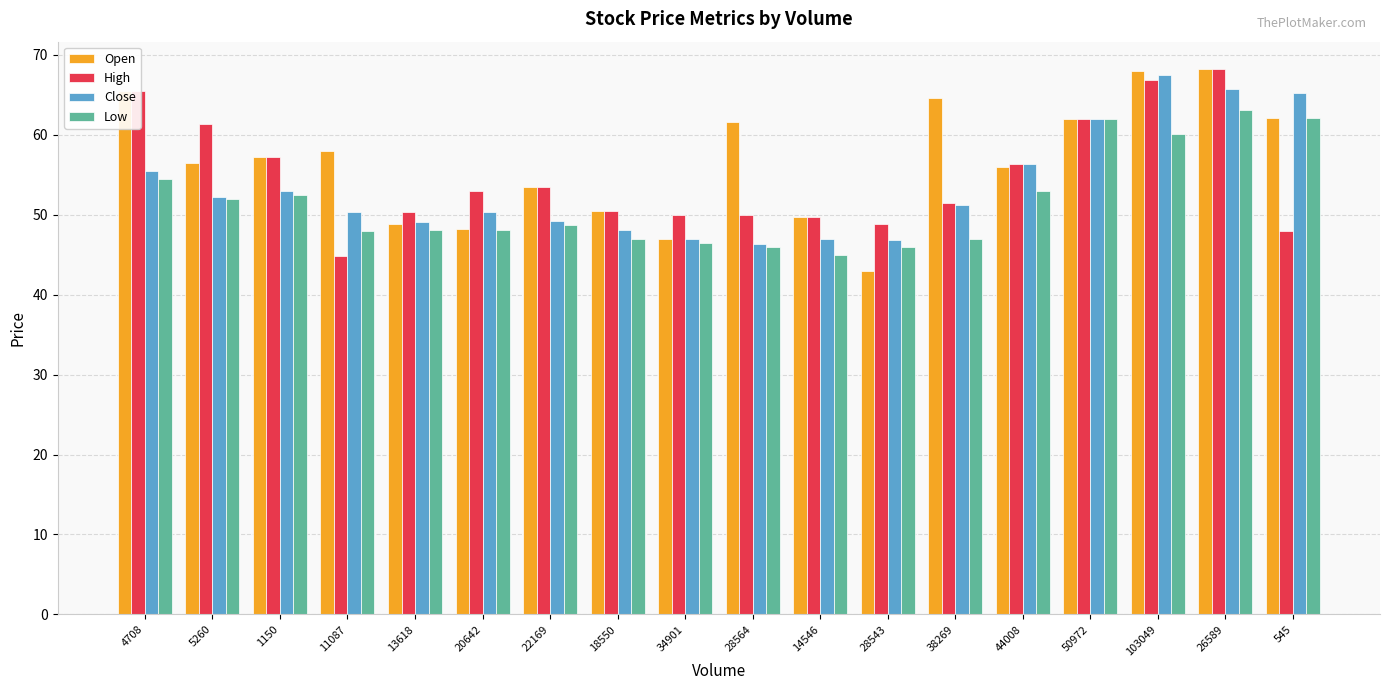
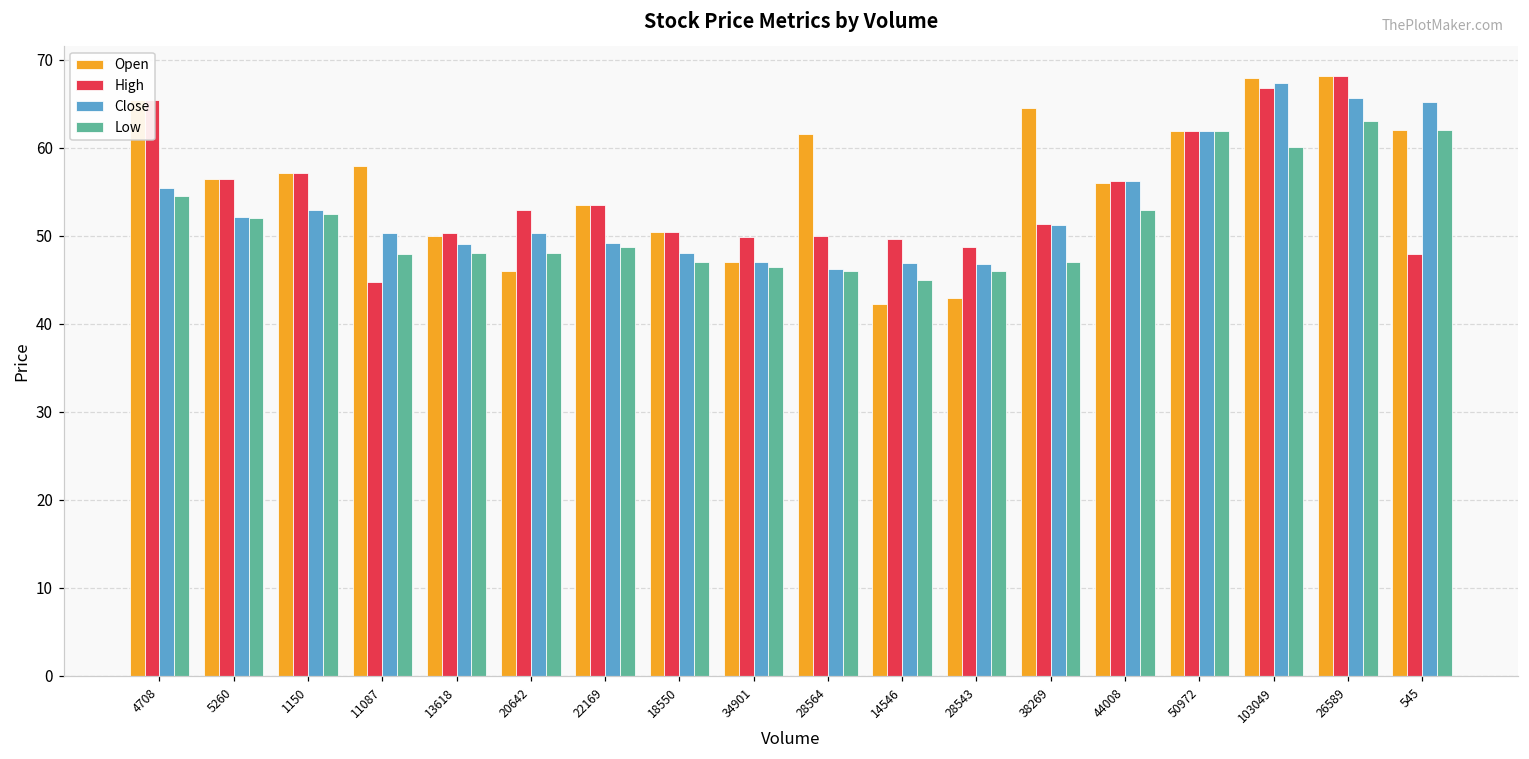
  {
    "Open": {
      "5260": 57,
      "1150": 57,
      "11087": 58,
-     "13618": 49,
-     "20642": 48,
+     "13618": 50,
+     "20642": 46,
      "22169": 54,
      "18550": 51,
      "34901": 47,
      "28564": 62,
-     "14546": 50,
+     "14546": 42,
      "28543": 43,
      "38269": 65,
      "44008": 56,
      "50972": 62,
      "103049": 68,
      "26589": 68,
      "545": 62
    },
    "High": {
-     "5260": 61,
+     "5260": 57,
      "1150": 57,
      "11087": 45,
      "13618": 50,
      "20642": 53,
      "22169": 54,
      "18550": 51,
      "34901": 50,
      "28564": 50,
      "14546": 50,
      "28543": 49,
      "38269": 51,
      "44008": 56,
      "50972": 62,
      "103049": 67,
      "26589": 68,
      "545": 48
    }
  }
